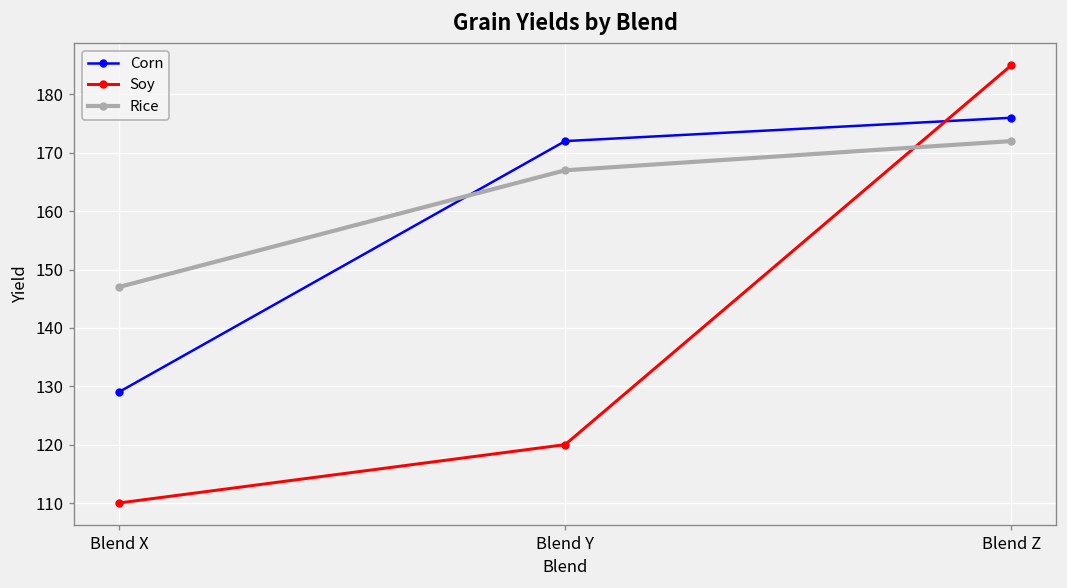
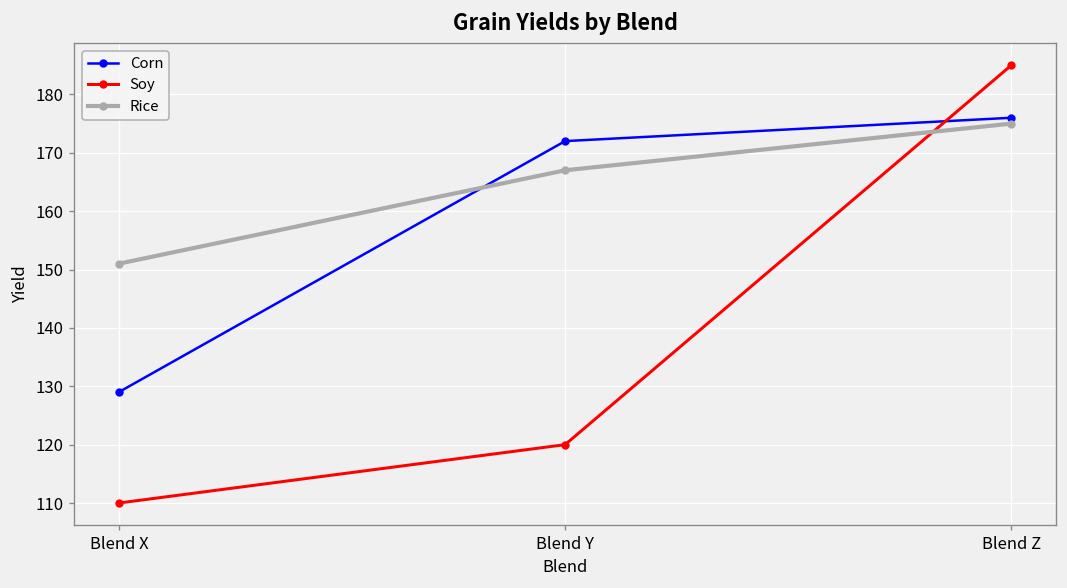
  {
    "Corn": {
      "Blend X": 129,
      "Blend Y": 172,
      "Blend Z": 176
    },
    "Soy": {
      "Blend X": 110,
      "Blend Y": 120,
      "Blend Z": 185
    },
    "Rice": {
-     "Blend X": 147,
+     "Blend X": 151,
      "Blend Y": 167,
-     "Blend Z": 172
+     "Blend Z": 175
    }
  }
